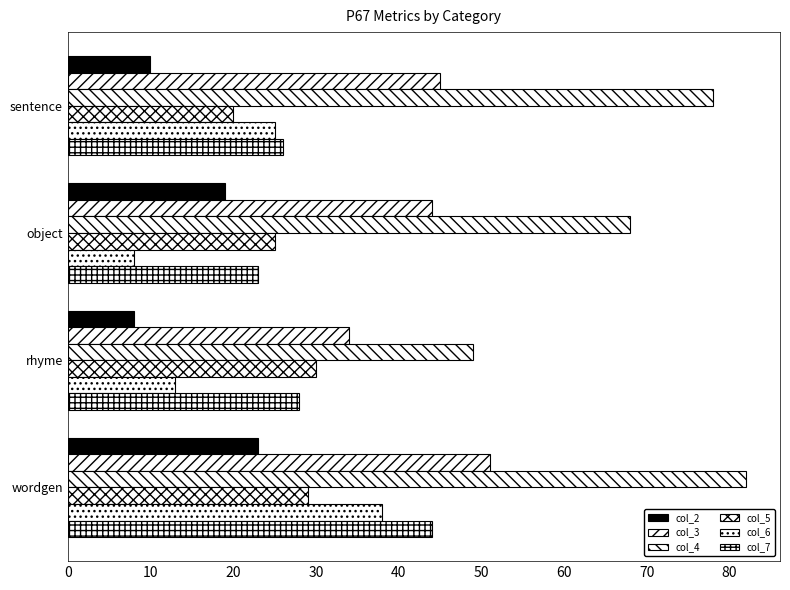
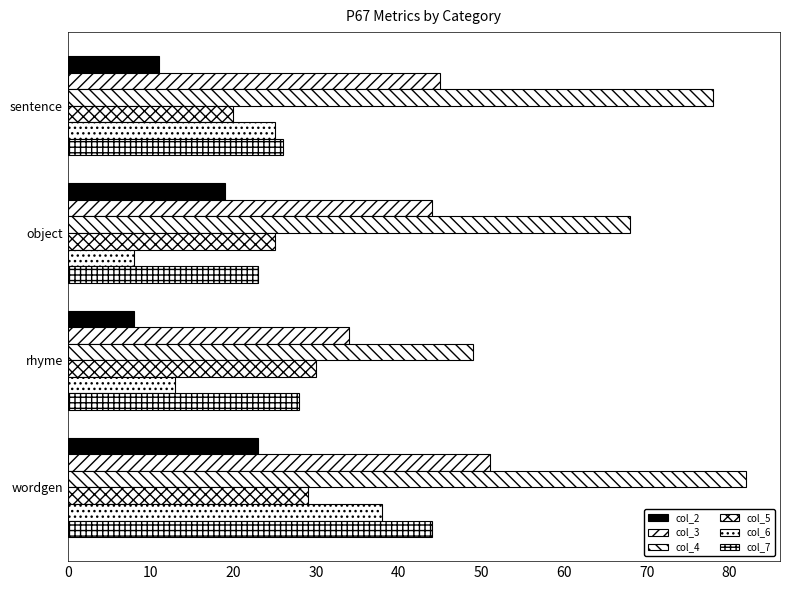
  {
    "col_2": {
-     "sentence": 10,
+     "sentence": 11,
      "object": 19,
      "rhyme": 8,
      "wordgen": 23
    }
  }
